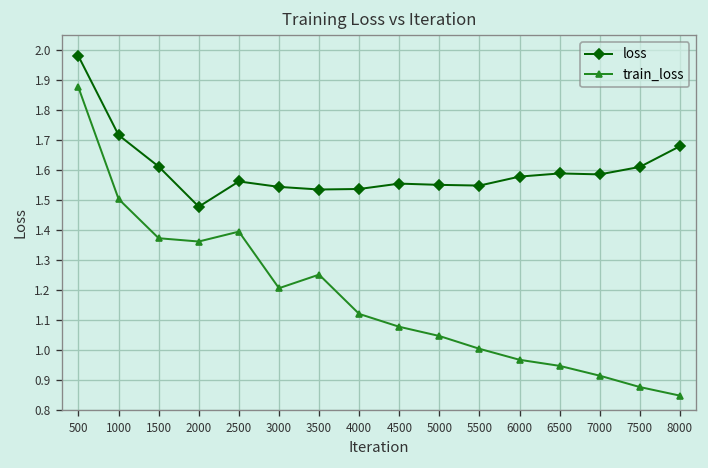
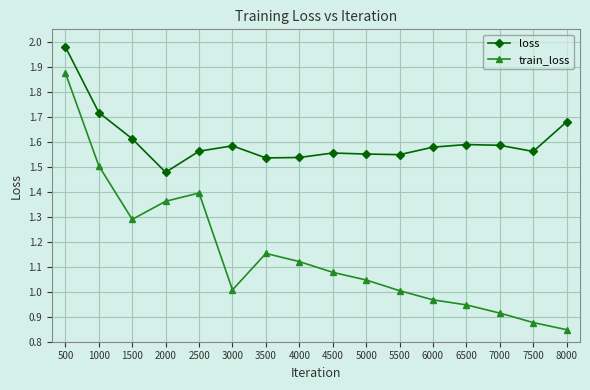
  {
    "loss": {
      "500": 1.98,
      "1000": 1.72,
      "1500": 1.61,
      "2000": 1.48,
      "2500": 1.56,
-     "3000": 1.54,
+     "3000": 1.58,
      "3500": 1.54,
      "4000": 1.54,
      "4500": 1.56,
      "5000": 1.55,
      "5500": 1.55,
      "6000": 1.58,
      "6500": 1.59,
      "7000": 1.59,
-     "7500": 1.61,
+     "7500": 1.56,
      "8000": 1.68
    },
    "train_loss": {
      "500": 1.88,
      "1000": 1.50,
-     "1500": 1.37,
+     "1500": 1.29,
      "2000": 1.36,
      "2500": 1.40,
-     "3000": 1.21,
-     "3500": 1.25,
+     "3000": 1.01,
+     "3500": 1.15,
      "4000": 1.12,
      "4500": 1.08,
      "5000": 1.05,
      "5500": 1.00,
      "6000": 0.97,
      "6500": 0.95,
      "7000": 0.91,
      "7500": 0.88,
      "8000": 0.85
    }
  }
